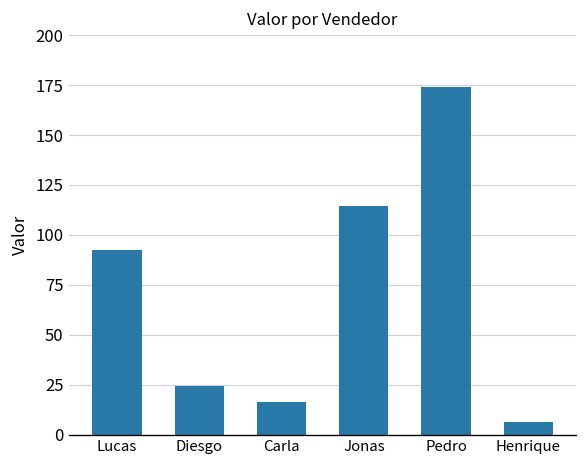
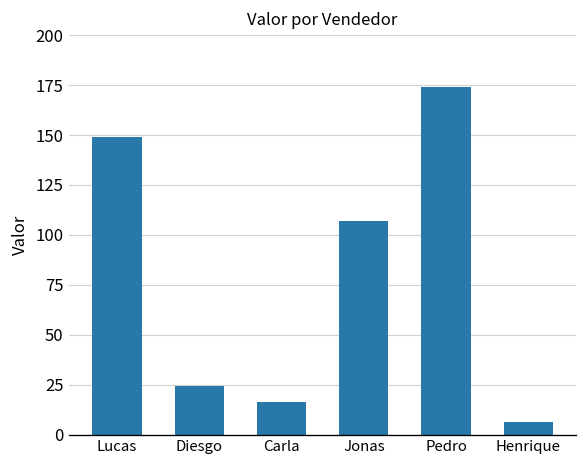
  {
-   "Lucas": 93,
+   "Lucas": 149,
    "Diesgo": 24,
    "Carla": 16,
-   "Jonas": 114,
+   "Jonas": 107,
    "Pedro": 174,
    "Henrique": 6
  }
